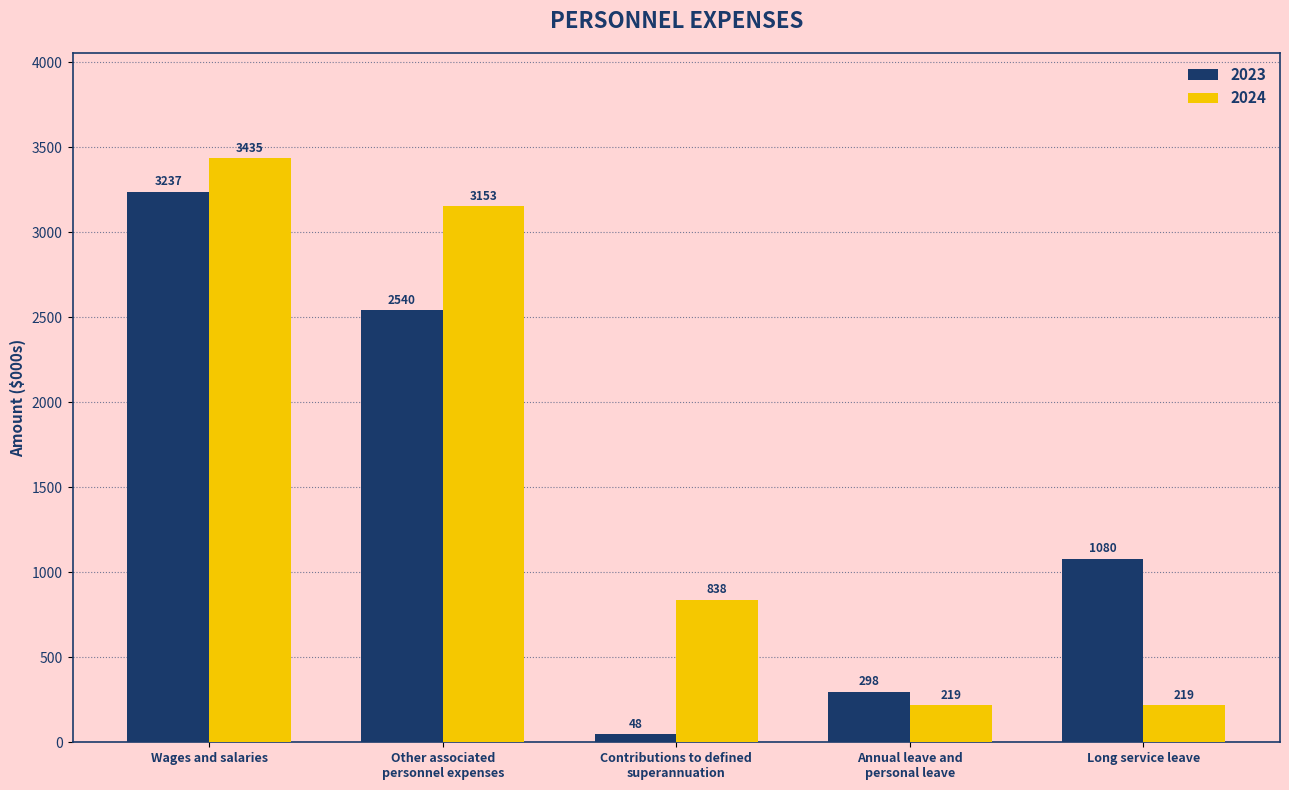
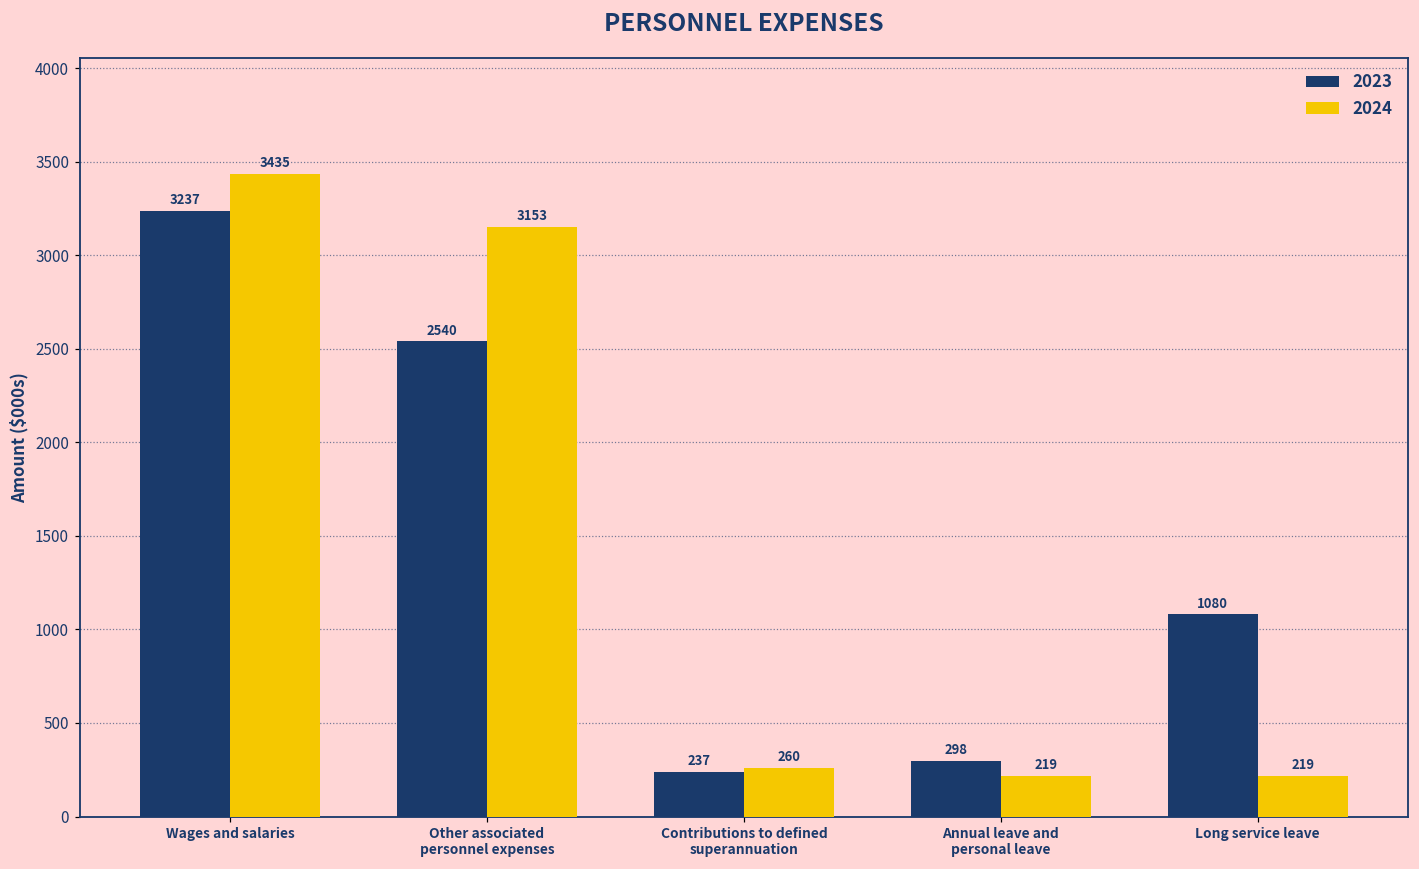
  {
    "2023": {
      "Wages and salaries": 3237,
      "Other associated personnel expenses": 2540,
-     "Contributions to defined superannuation": 48,
+     "Contributions to defined superannuation": 237,
      "Annual leave and personal leave": 298,
      "Long service leave": 1080
    },
    "2024": {
      "Wages and salaries": 3435,
      "Other associated personnel expenses": 3153,
-     "Contributions to defined superannuation": 838,
+     "Contributions to defined superannuation": 260,
      "Annual leave and personal leave": 219,
      "Long service leave": 219
    }
  }
